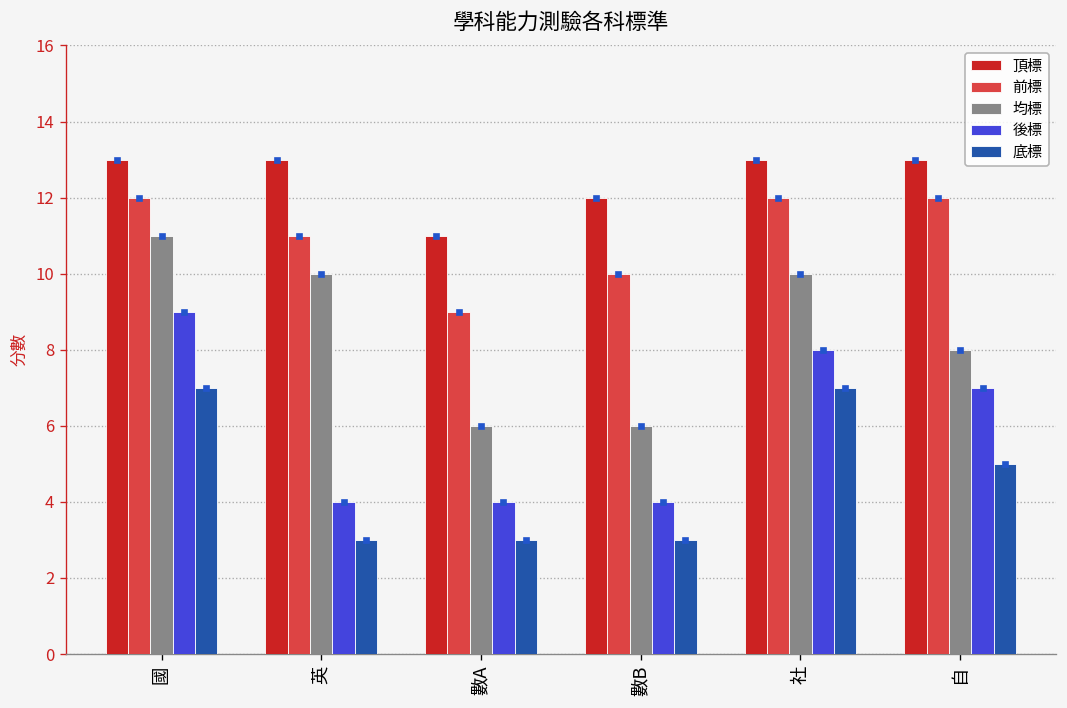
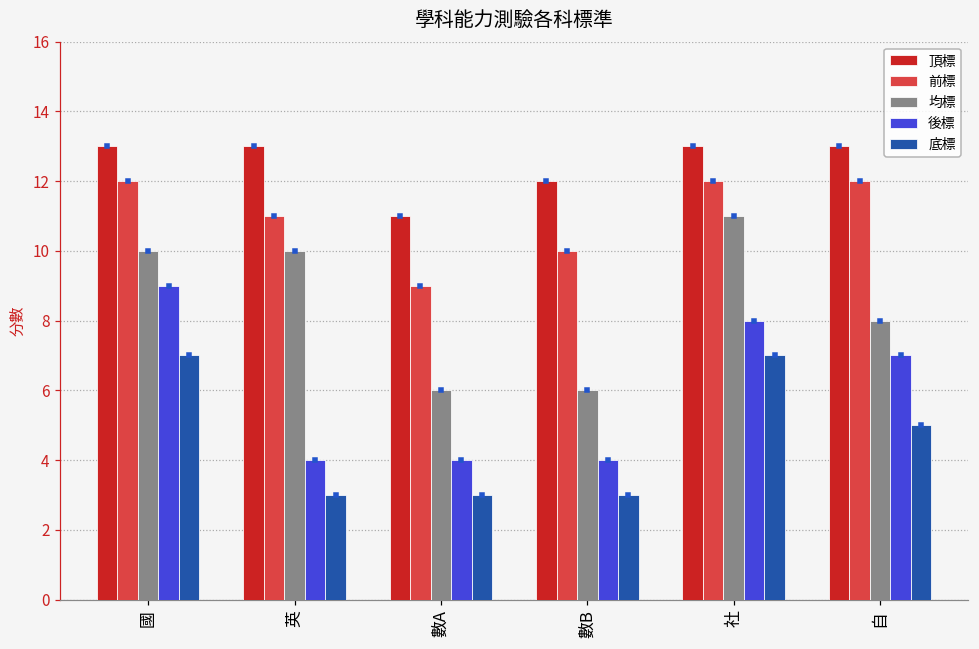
  {
    "均標": {
-     "國": 11,
+     "國": 10,
      "英": 10,
      "數A": 6,
      "數B": 6,
-     "社": 10,
+     "社": 11,
      "自": 8
    }
  }
